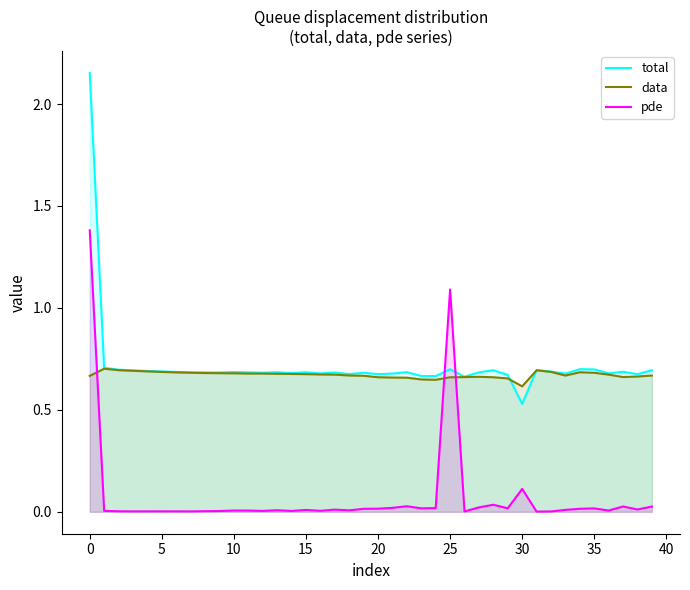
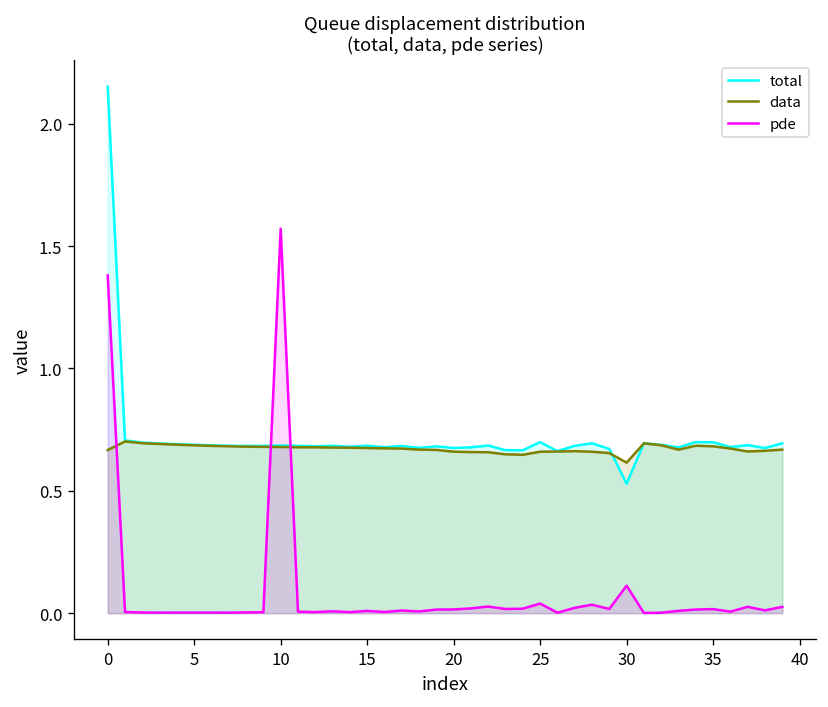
  {
    "total": {
      "0": 2.15,
      "20": 0.68,
      "25": 0.70,
      "30": 0.53,
      "35": 0.70
    },
    "data": {
      "0": 0.67,
      "20": 0.66,
      "25": 0.66,
      "30": 0.62,
      "35": 0.68
    },
    "pde": {
      "0": 1.38,
      "5": 0.00,
-     "10": 0.01,
+     "10": 1.57,
      "15": 0.01,
      "20": 0.02,
-     "25": 1.09,
+     "25": 0.04,
      "30": 0.11,
      "35": 0.02
    }
  }
